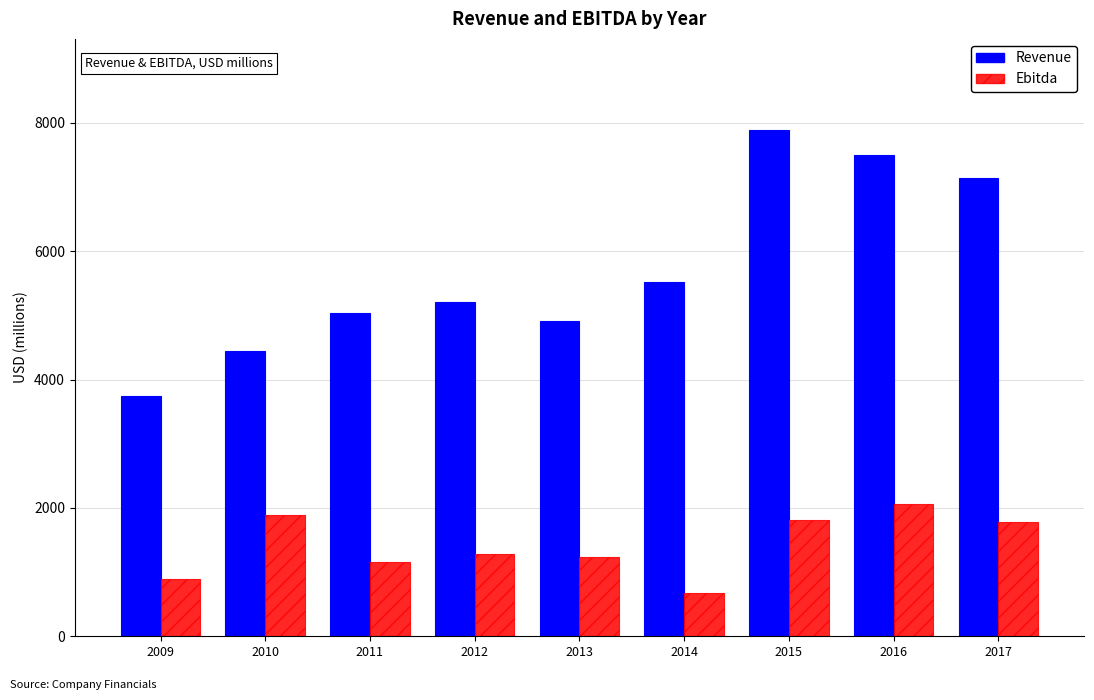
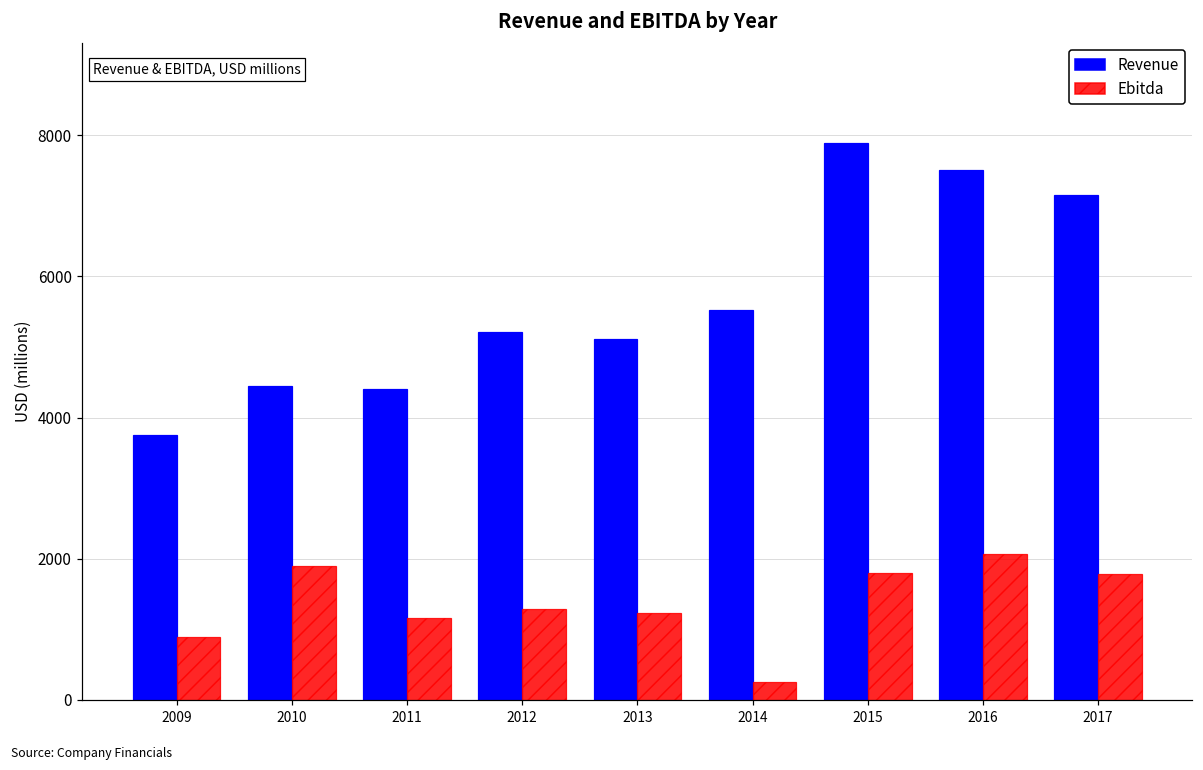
  {
    "Revenue": {
      "2009": 3700,
      "2010": 4500,
-     "2011": 5000,
+     "2011": 4400,
      "2012": 5200,
-     "2013": 4900,
+     "2013": 5100,
      "2014": 5500,
      "2015": 7900,
      "2016": 7500,
      "2017": 7100
    },
    "Ebitda": {
      "2009": 900,
      "2010": 1900,
      "2011": 1200,
      "2012": 1300,
      "2013": 1200,
-     "2014": 700,
+     "2014": 300,
      "2015": 1800,
      "2016": 2100,
      "2017": 1800
    }
  }
